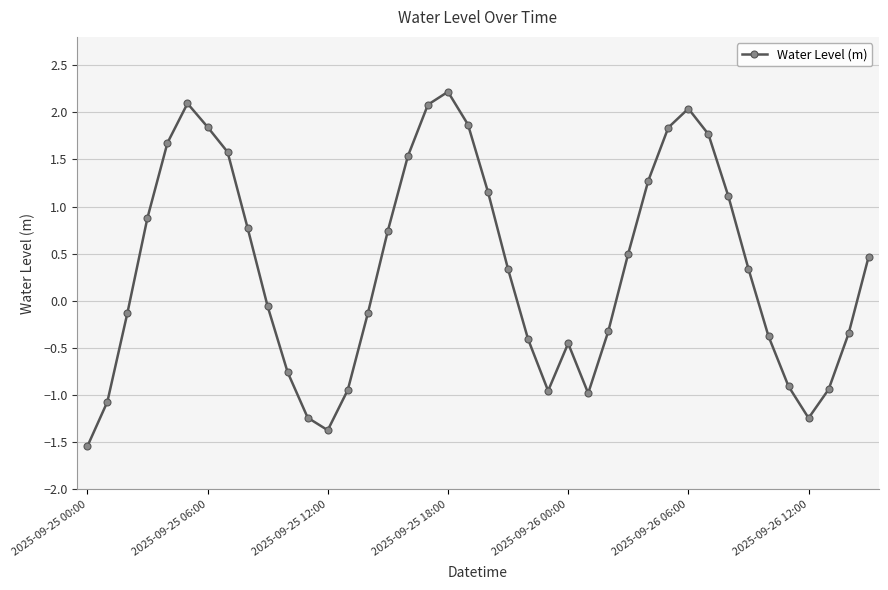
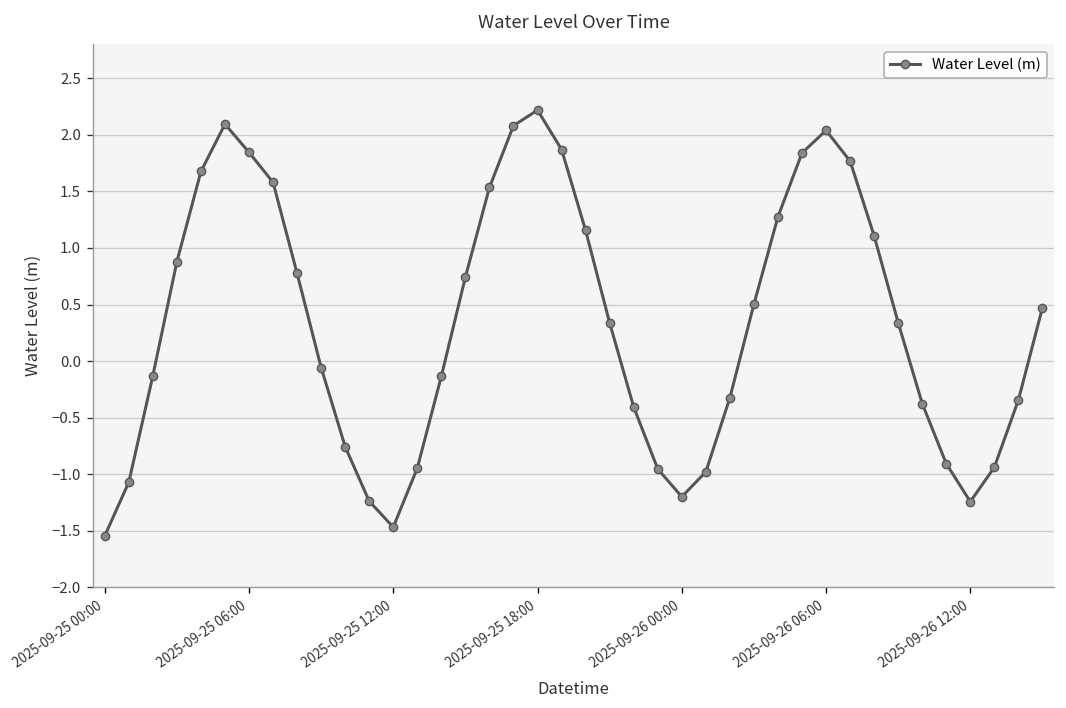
  {
    "2025-09-25 00:00": -1.5,
    "2025-09-25 06:00": 1.8,
-   "2025-09-25 12:00": -1.4,
+   "2025-09-25 12:00": -1.5,
    "2025-09-25 18:00": 2.2,
-   "2025-09-26 00:00": -0.5,
+   "2025-09-26 00:00": -1.2,
    "2025-09-26 06:00": 2.0,
    "2025-09-26 12:00": -1.2
  }
